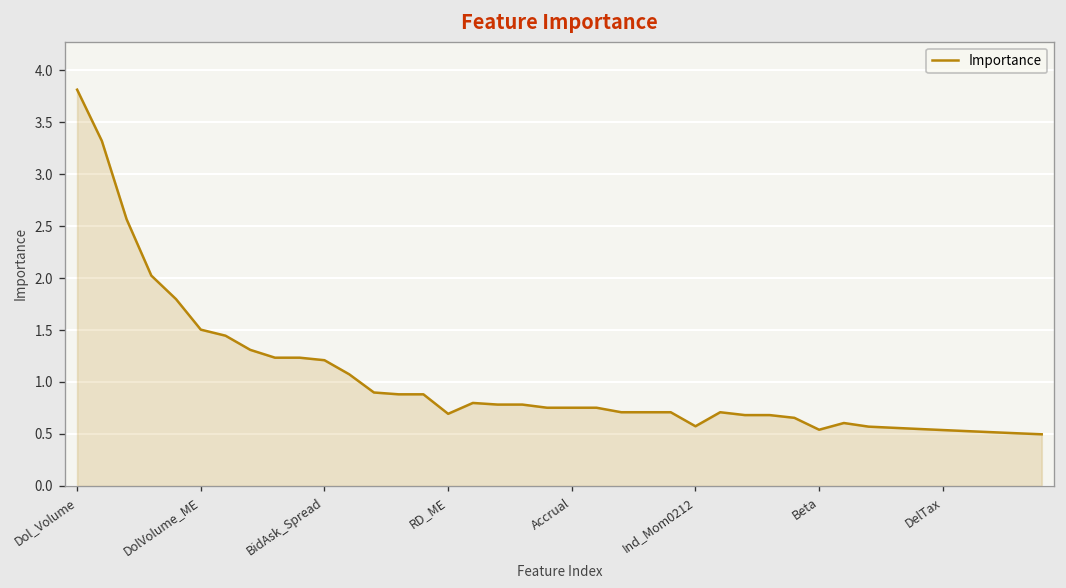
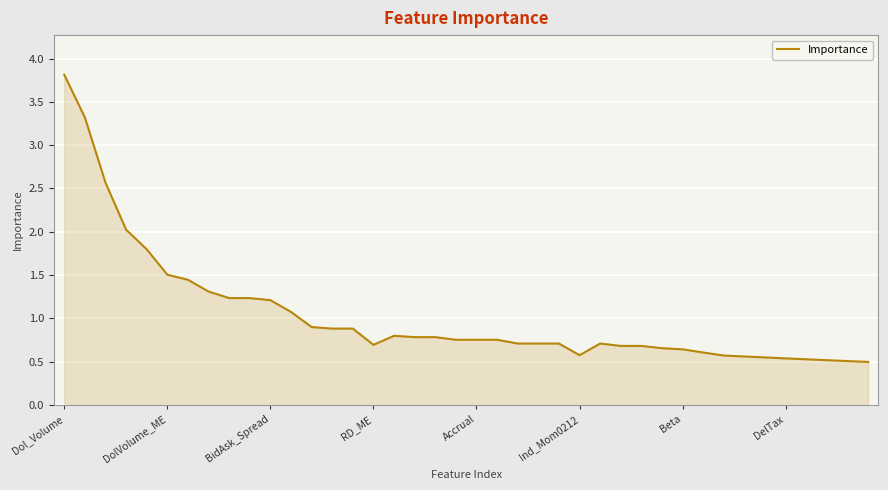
  {
    "Dol_Volume": 3.8,
    "DolVolume_ME": 1.5,
    "BidAsk_Spread": 1.2,
    "RD_ME": 0.7,
    "Accrual": 0.8,
    "Ind_Mom0212": 0.6,
-   "Beta": 0.5,
+   "Beta": 0.6,
    "DelTax": 0.5
  }
